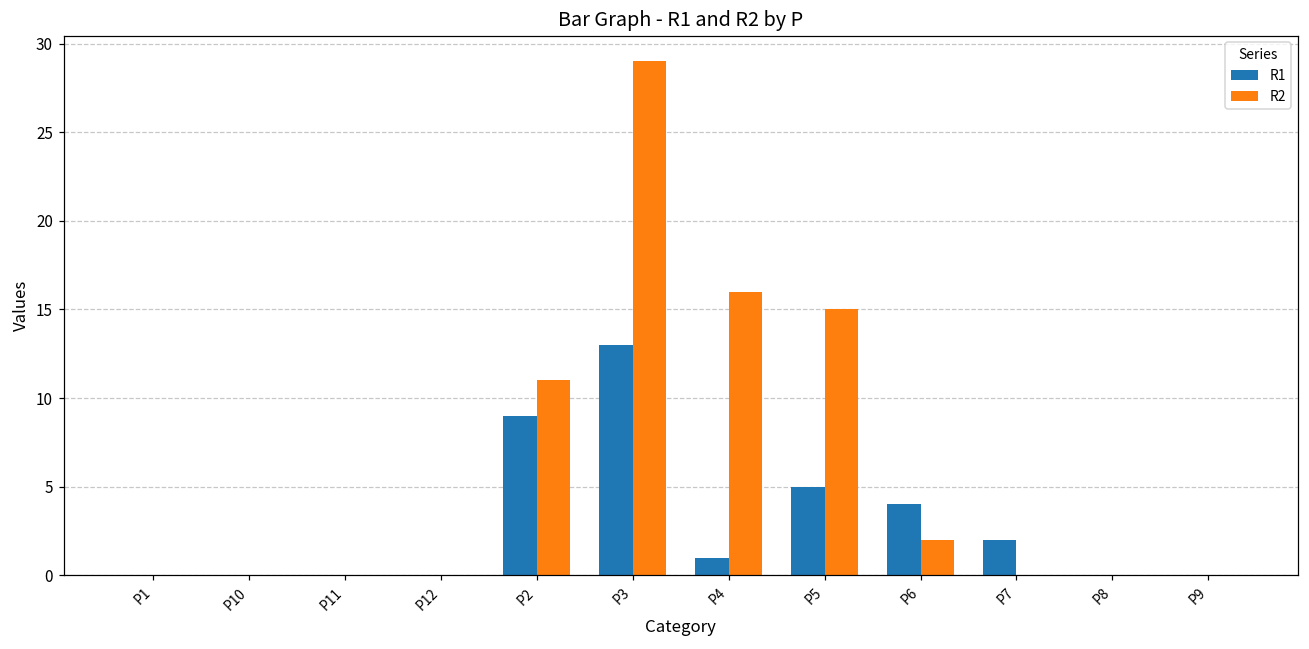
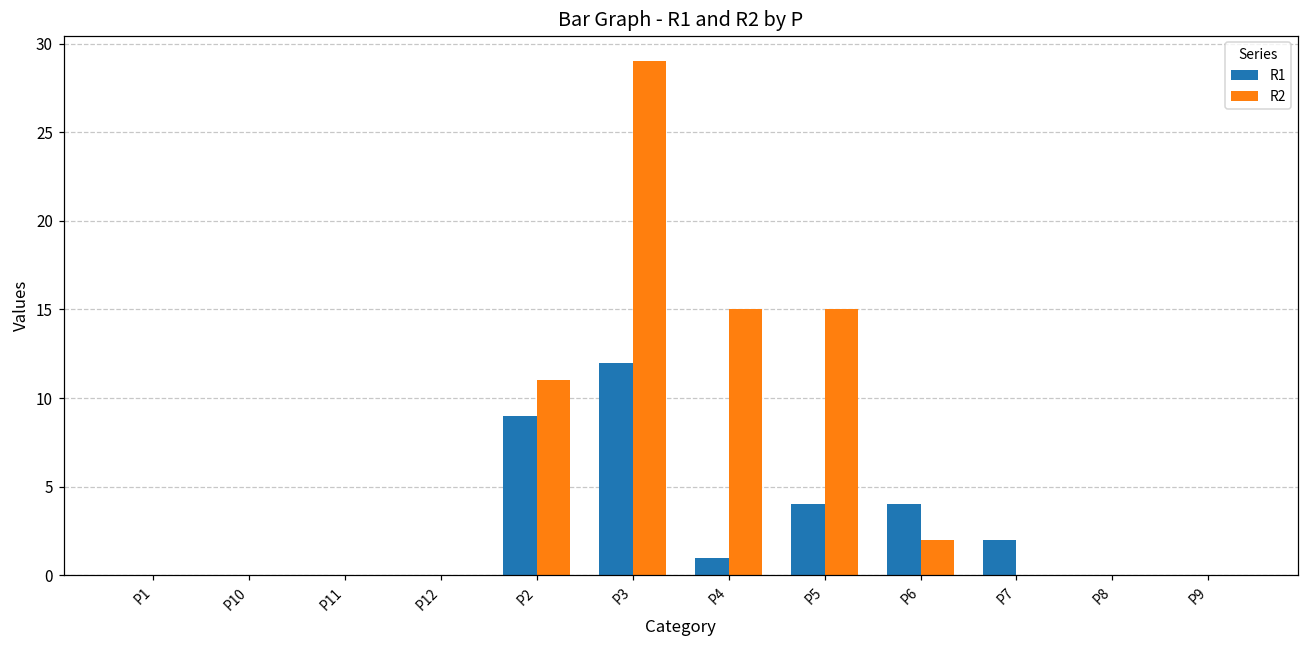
  {
    "R1": {
      "P1": 0,
      "P10": 0,
      "P11": 0,
      "P12": 0,
      "P2": 9,
-     "P3": 13,
+     "P3": 12,
      "P4": 1,
-     "P5": 5,
+     "P5": 4,
      "P6": 4,
      "P7": 2,
      "P8": 0,
      "P9": 0
    },
    "R2": {
      "P1": 0,
      "P10": 0,
      "P11": 0,
      "P12": 0,
      "P2": 11,
      "P3": 29,
-     "P4": 16,
+     "P4": 15,
      "P5": 15,
      "P6": 2,
      "P7": 0,
      "P8": 0,
      "P9": 0
    }
  }
